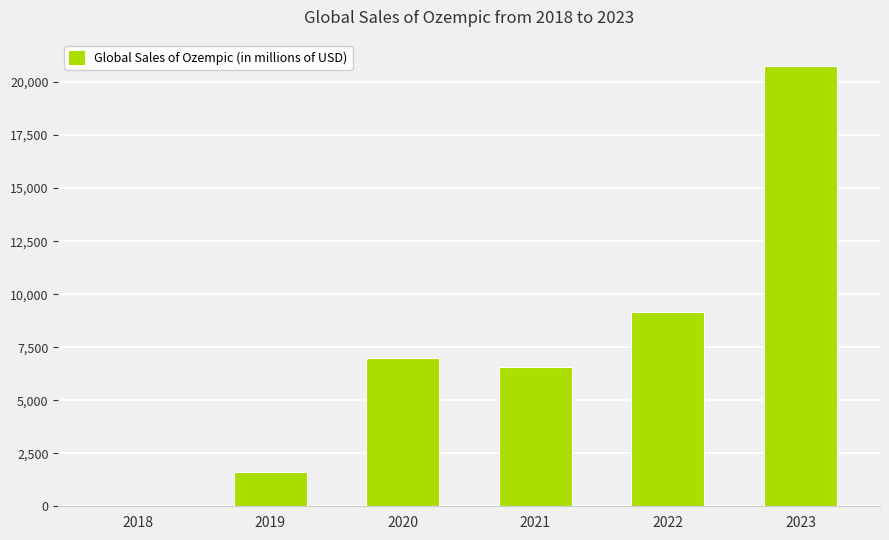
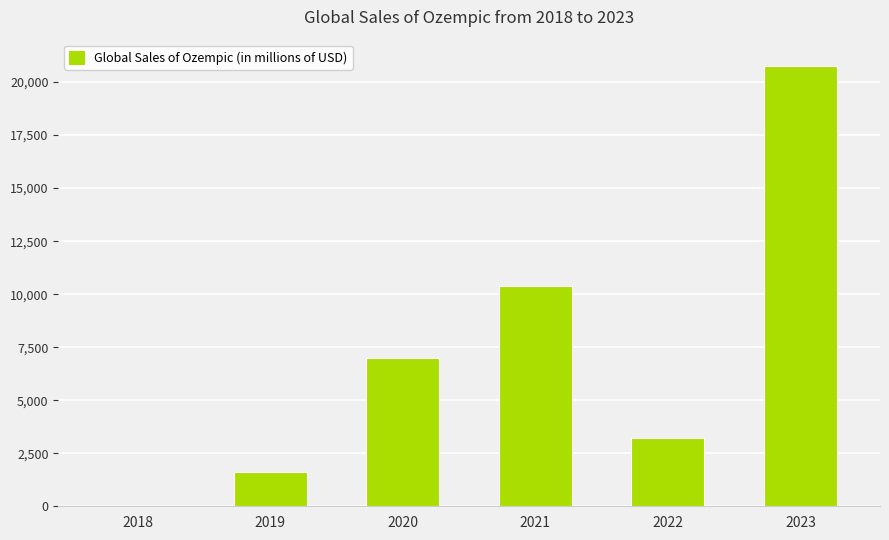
  {
    "2018": "0",
    "2019": "1,600",
    "2020": "7,000",
-   "2021": "6,600",
-   "2022": "9,100",
+   "2021": "10,400",
+   "2022": "3,200",
    "2023": "20,700"
  }
